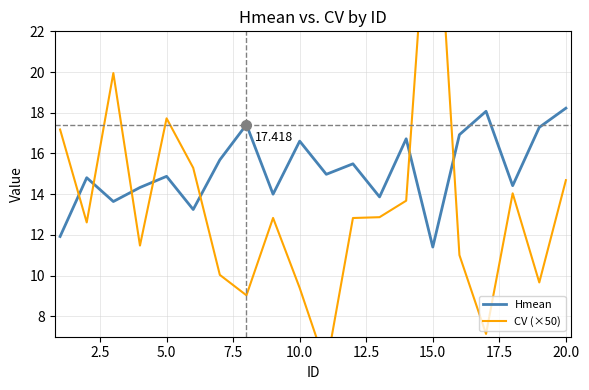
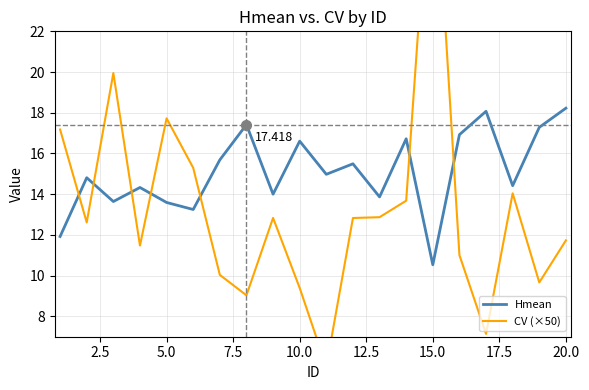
  {
    "Hmean": {
-     "5.0": 14.9,
-     "15.0": 11.4,
+     "5.0": 13.6,
+     "15.0": 10.5,
      "20.0": 18.2
    },
    "CV (×50)": {
      "5.0": 17.7,
      "10.0": 9.4,
-     "20.0": 14.7
+     "20.0": 11.7
    }
  }
